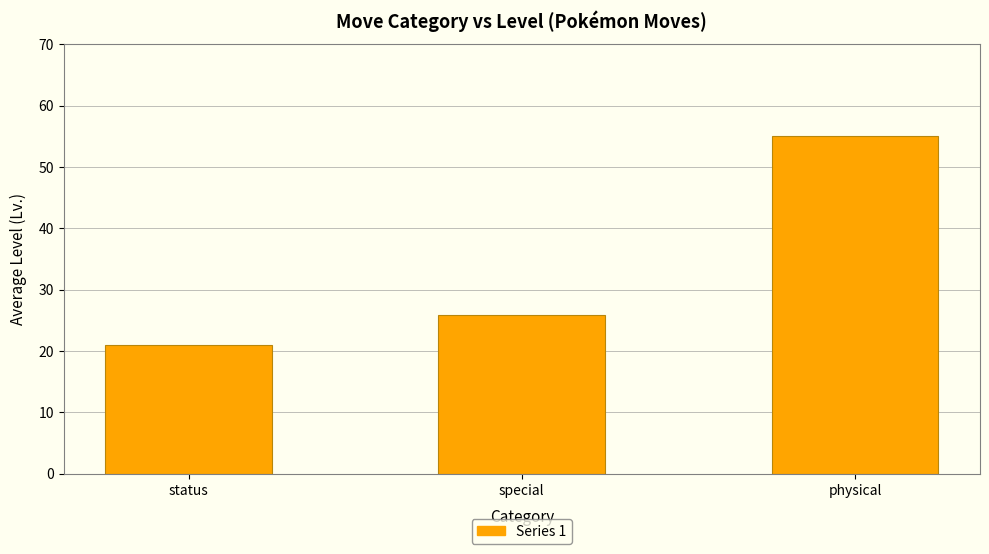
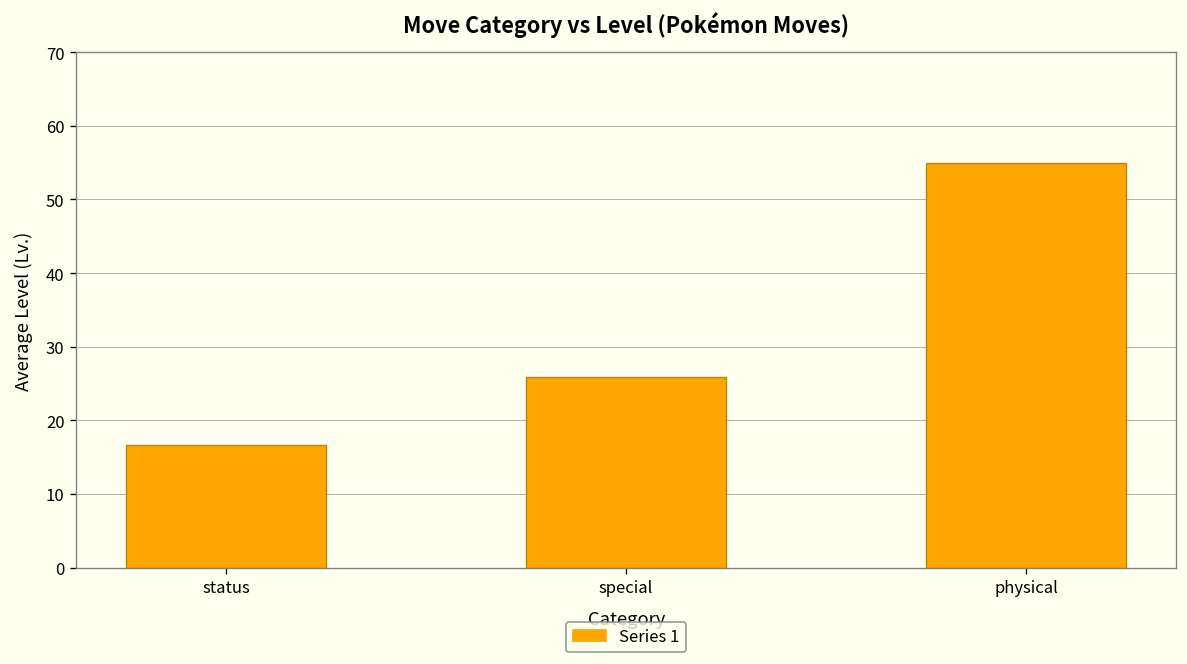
  {
-   "status": 21,
+   "status": 17,
    "special": 26,
    "physical": 55
  }
